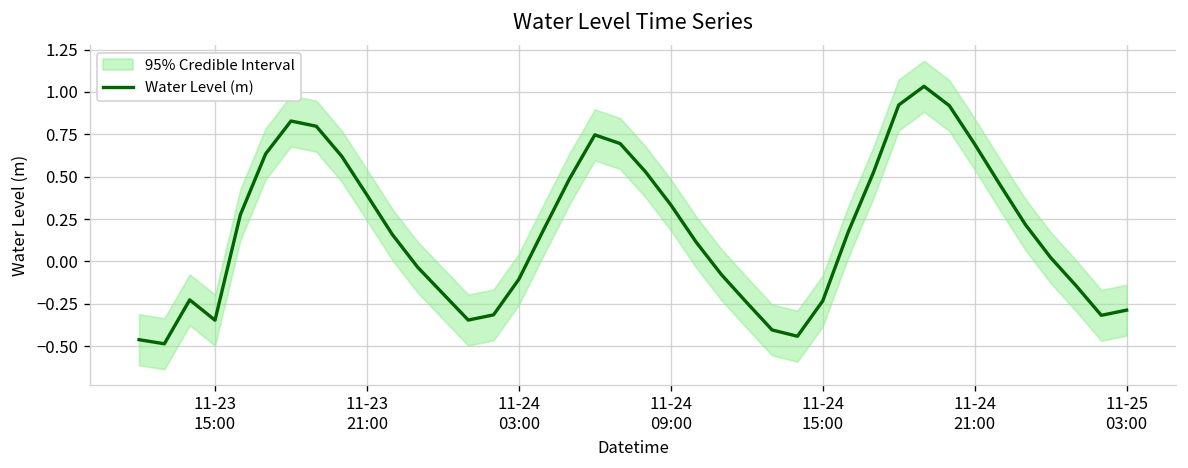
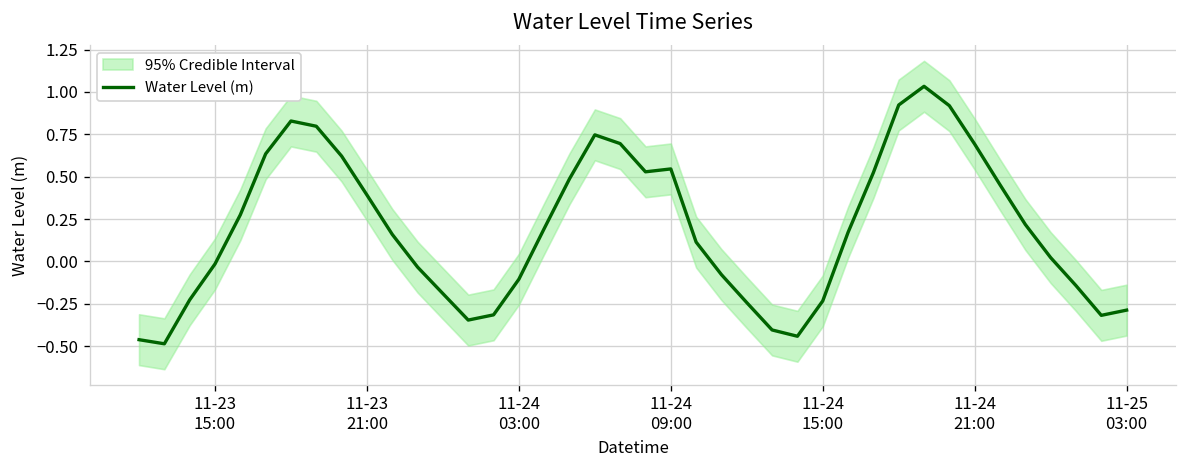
  {
    "Water Level (m)": {
-     "11-23 15:00": -0.35,
+     "11-23 15:00": -0.02,
      "11-23 21:00": 0.39,
      "11-24 03:00": -0.11,
-     "11-24 09:00": 0.33,
+     "11-24 09:00": 0.55,
      "11-24 15:00": -0.23,
      "11-24 21:00": 0.69,
      "11-25 03:00": -0.29
    }
  }
